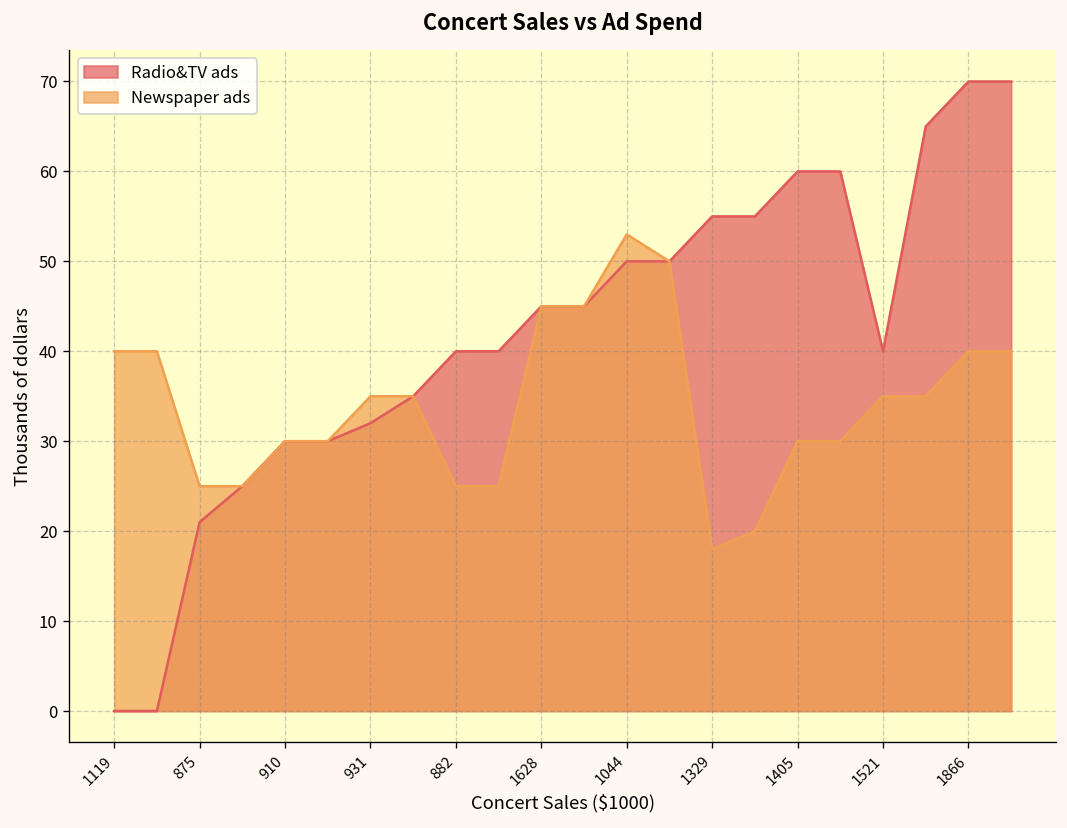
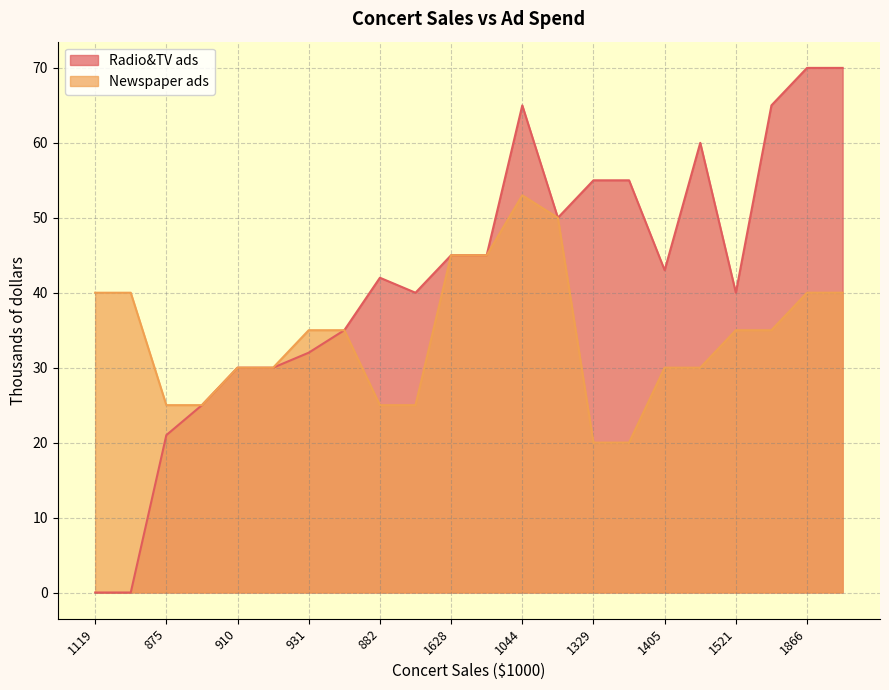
  {
    "Radio&TV ads": {
      "1119": 0,
      "875": 21,
      "931": 32,
-     "882": 40,
-     "1044": 50,
+     "882": 42,
+     "1044": 65,
      "1329": 55,
-     "1405": 60,
+     "1405": 43,
      "1521": 40,
      "1866": 70
    },
    "Newspaper ads": {
      "1119": 40,
      "875": 25,
      "931": 35,
      "882": 25,
      "1044": 53,
-     "1329": 18,
+     "1329": 20,
      "1405": 30,
      "1521": 35,
      "1866": 40
    }
  }
